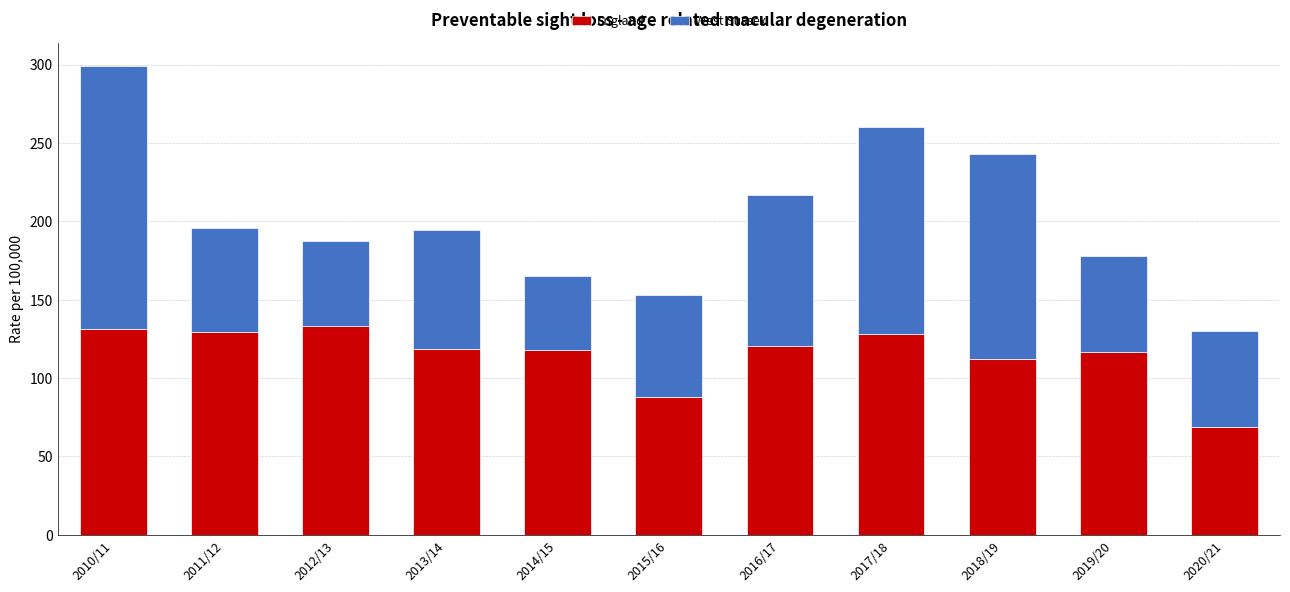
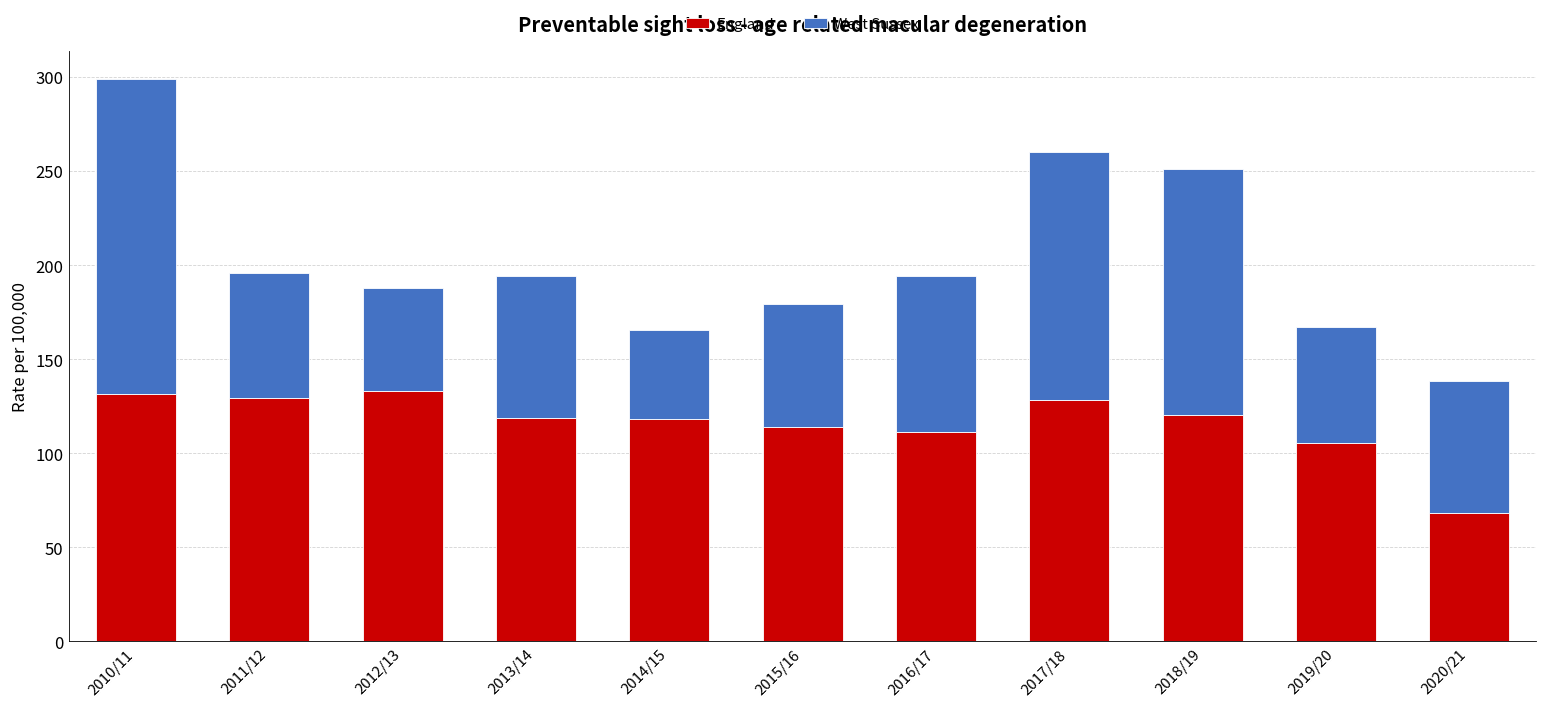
  {
    "England": {
      "2010/11": 131,
      "2011/12": 129,
      "2012/13": 133,
      "2013/14": 119,
      "2014/15": 118,
-     "2015/16": 88,
-     "2016/17": 120,
+     "2015/16": 114,
+     "2016/17": 111,
      "2017/18": 128,
-     "2018/19": 112,
-     "2019/20": 116,
+     "2018/19": 121,
+     "2019/20": 105,
      "2020/21": 69
    },
    "West Sussex": {
      "2010/11": 168,
      "2011/12": 67,
      "2012/13": 54,
      "2013/14": 76,
      "2014/15": 47,
      "2015/16": 65,
-     "2016/17": 97,
+     "2016/17": 83,
      "2017/18": 132,
      "2018/19": 130,
      "2019/20": 62,
-     "2020/21": 62
+     "2020/21": 70
    }
  }
